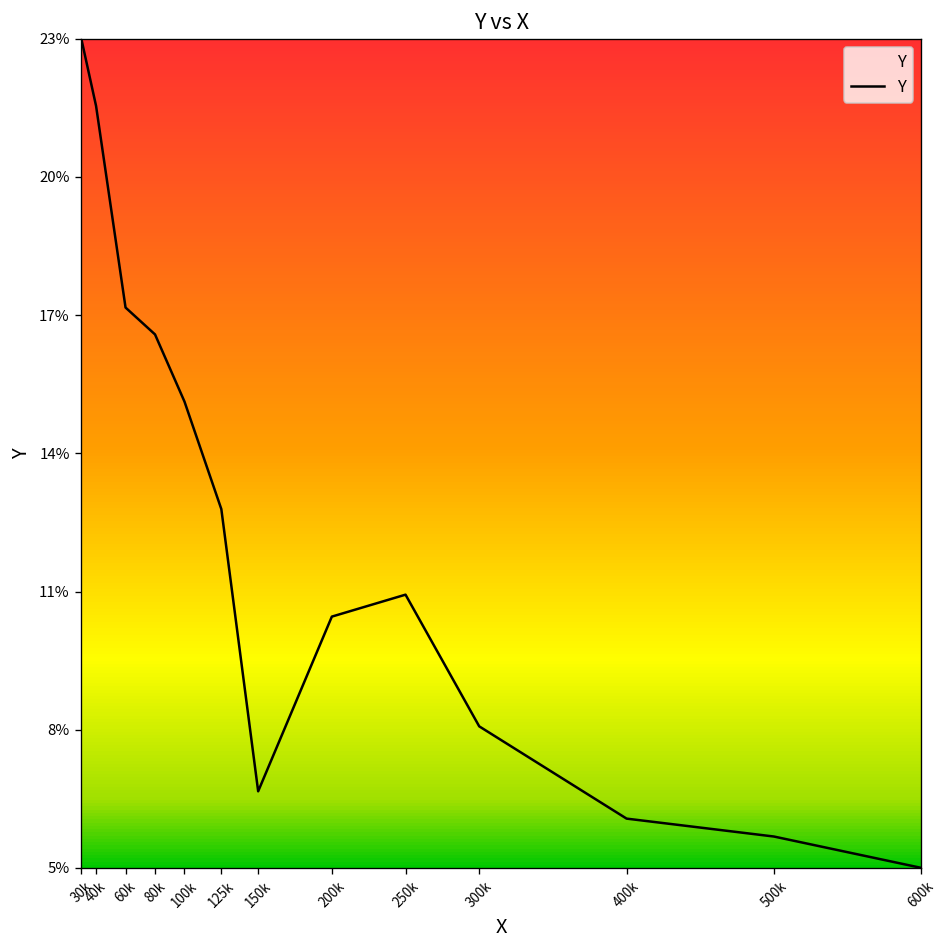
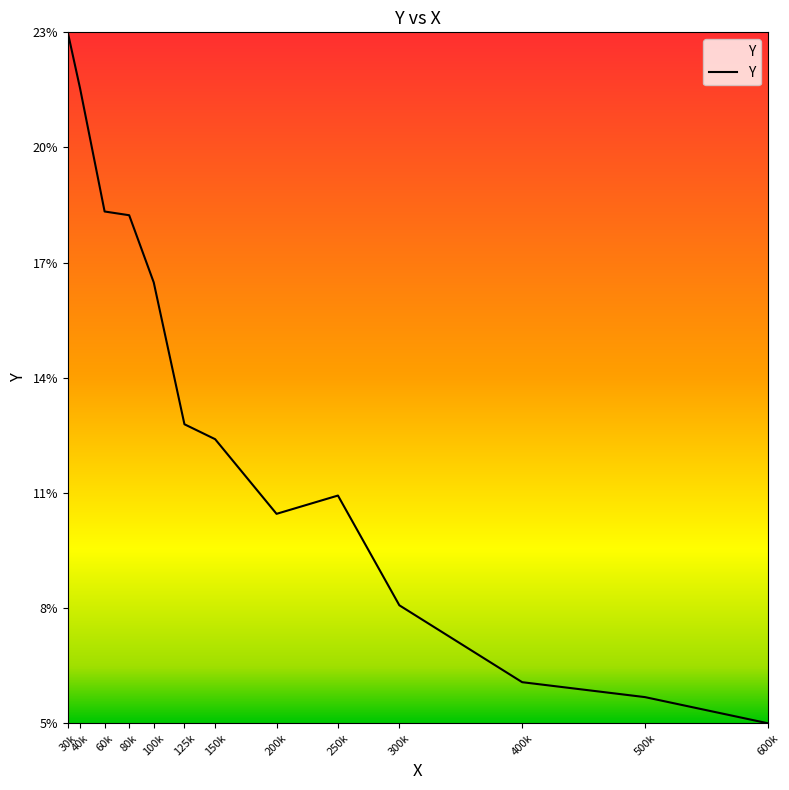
  {
    "30k": "23.3%",
    "40k": "21.8%",
-   "60k": "17.3%",
-   "80k": "16.7%",
-   "100k": "15.2%",
+   "60k": "18.5%",
+   "80k": "18.4%",
+   "100k": "16.6%",
    "125k": "12.8%",
-   "150k": "6.5%",
+   "150k": "12.4%",
    "200k": "10.4%",
    "250k": "10.9%",
    "300k": "8.0%",
    "400k": "5.9%",
    "500k": "5.5%",
    "600k": "4.8%"
  }
